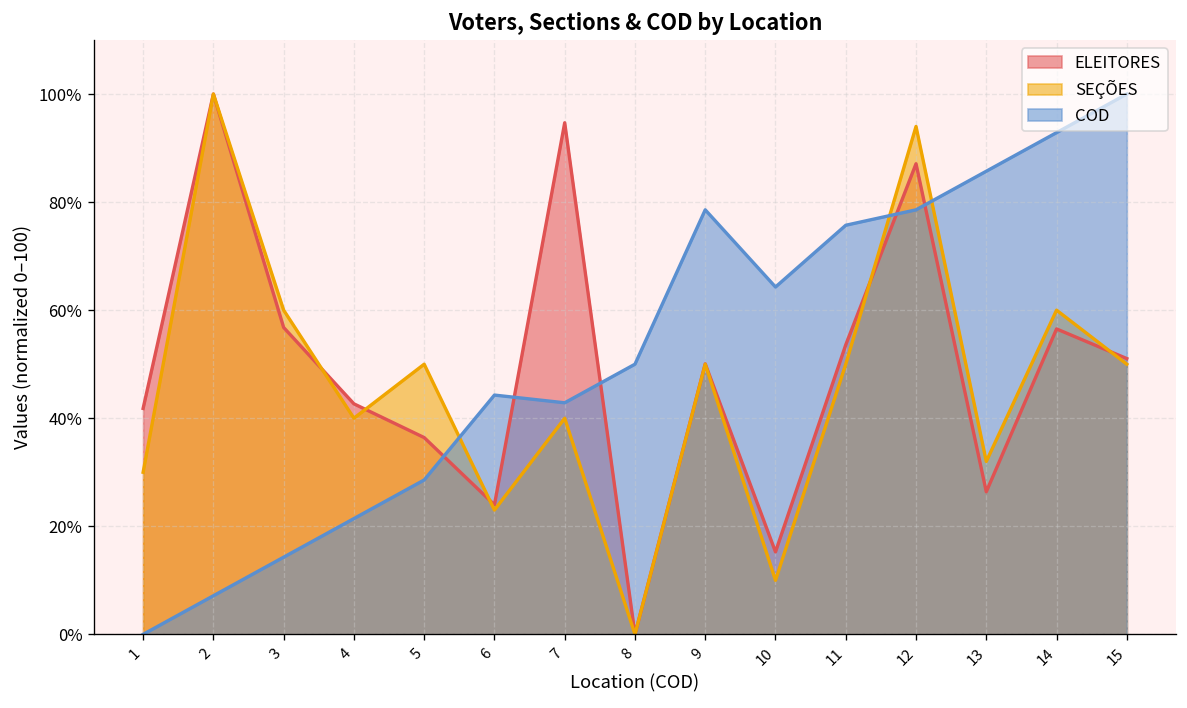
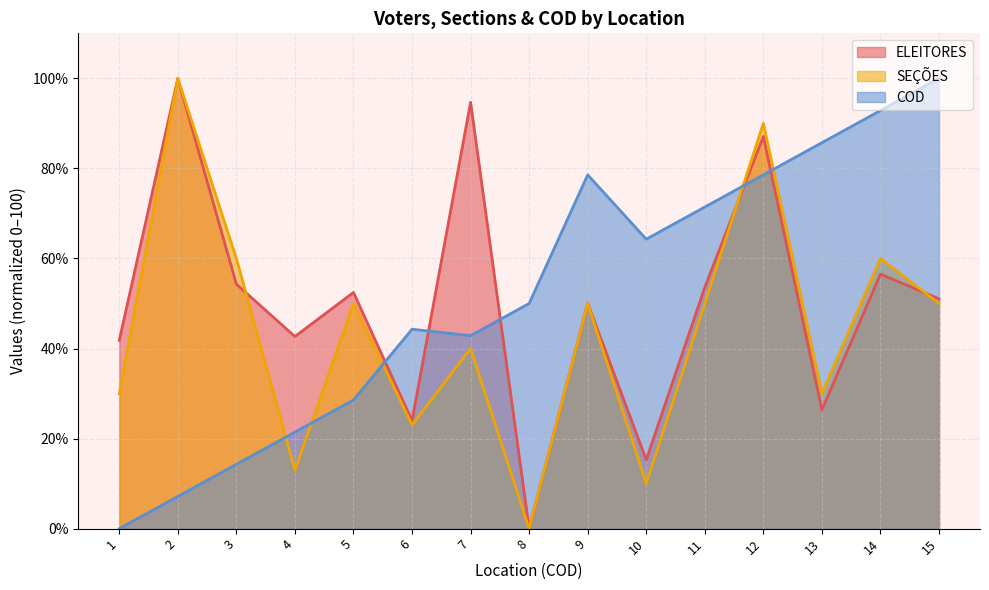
  {
    "ELEITORES": {
      "1": "42%",
-     "3": "57%",
+     "3": "54%",
      "4": "43%",
-     "5": "36%",
+     "5": "52%",
      "6": "24%",
      "7": "95%",
      "10": "15%",
      "11": "54%",
      "12": "87%",
      "13": "26%",
      "14": "57%",
      "15": "51%"
    },
    "SEÇÕES": {
      "1": "30%",
      "3": "60%",
-     "4": "40%",
+     "4": "13%",
      "5": "50%",
      "6": "23%",
      "7": "40%",
      "10": "10%",
      "11": "50%",
-     "12": "94%",
-     "13": "32%",
+     "12": "90%",
+     "13": "30%",
      "14": "60%",
      "15": "50%"
    },
    "COD": {
      "1": "0%",
      "2": "7%",
      "3": "14%",
      "4": "21%",
      "5": "29%",
      "6": "44%",
      "7": "43%",
      "8": "50%",
      "9": "79%",
      "10": "64%",
-     "11": "76%",
+     "11": "71%",
      "12": "79%",
      "13": "86%",
      "14": "93%"
    }
  }
